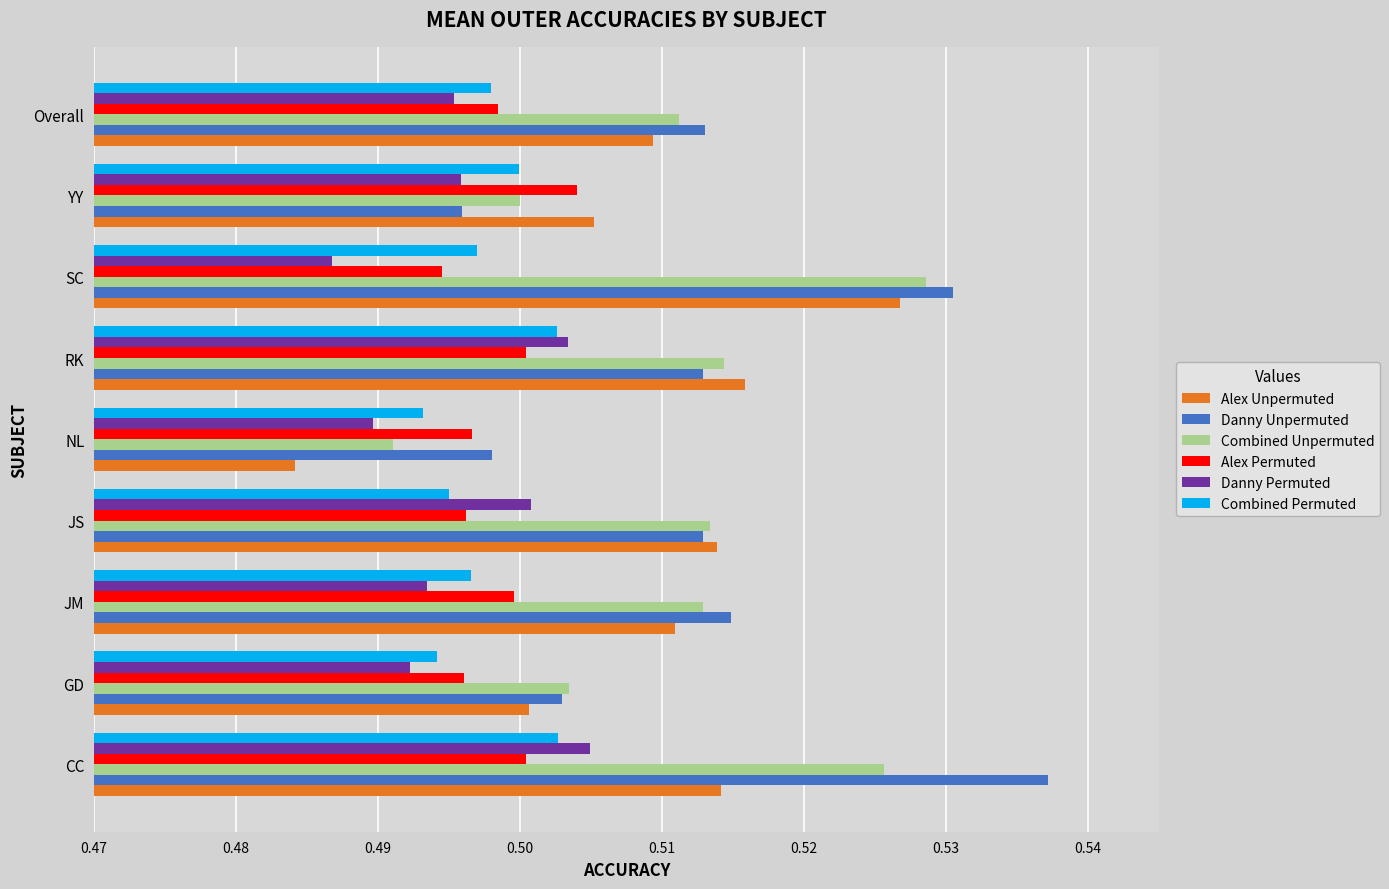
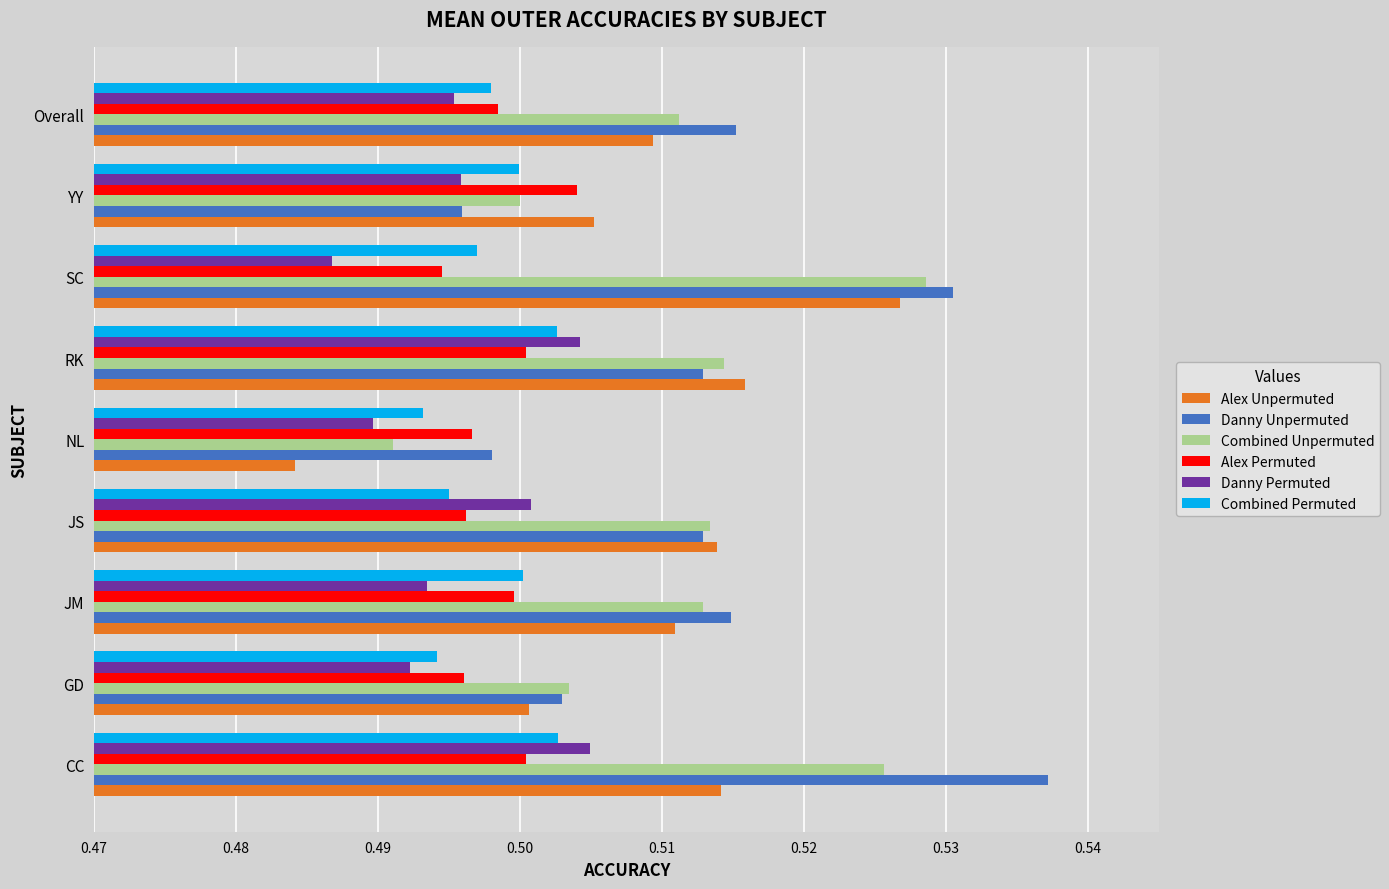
  {
    "Alex Unpermuted": {
      "Overall": 0.5094,
      "YY": 0.5052,
      "SC": 0.5268,
      "RK": 0.5159,
      "NL": 0.4841,
      "JS": 0.5139,
      "JM": 0.5109,
      "GD": 0.5006,
      "CC": 0.5141
    },
    "Danny Unpermuted": {
-     "Overall": 0.5130,
+     "Overall": 0.5152,
      "YY": 0.4959,
      "SC": 0.5305,
      "RK": 0.5129,
      "NL": 0.4980,
      "JS": 0.5129,
      "JM": 0.5149,
      "GD": 0.5030,
      "CC": 0.5372
    },
    "Combined Unpermuted": {
      "Overall": 0.5112,
      "YY": 0.5000,
      "SC": 0.5286,
      "RK": 0.5144,
      "NL": 0.4911,
      "JS": 0.5134,
      "JM": 0.5129,
      "GD": 0.5035,
      "CC": 0.5257
    },
    "Alex Permuted": {
      "Overall": 0.4985,
      "YY": 0.5040,
      "SC": 0.4945,
      "RK": 0.5004,
      "NL": 0.4966,
      "JS": 0.4962,
      "JM": 0.4996,
      "GD": 0.4960,
      "CC": 0.5004
    },
    "Danny Permuted": {
      "Overall": 0.4954,
      "YY": 0.4958,
      "SC": 0.4868,
-     "RK": 0.5034,
+     "RK": 0.5042,
      "NL": 0.4897,
      "JS": 0.5008,
      "JM": 0.4935,
      "GD": 0.4923,
      "CC": 0.5049
    },
    "Combined Permuted": {
      "Overall": 0.4980,
      "YY": 0.4999,
      "SC": 0.4969,
      "RK": 0.5026,
      "NL": 0.4932,
      "JS": 0.4950,
-     "JM": 0.4965,
+     "JM": 0.5002,
      "GD": 0.4941,
      "CC": 0.5027
    }
  }
